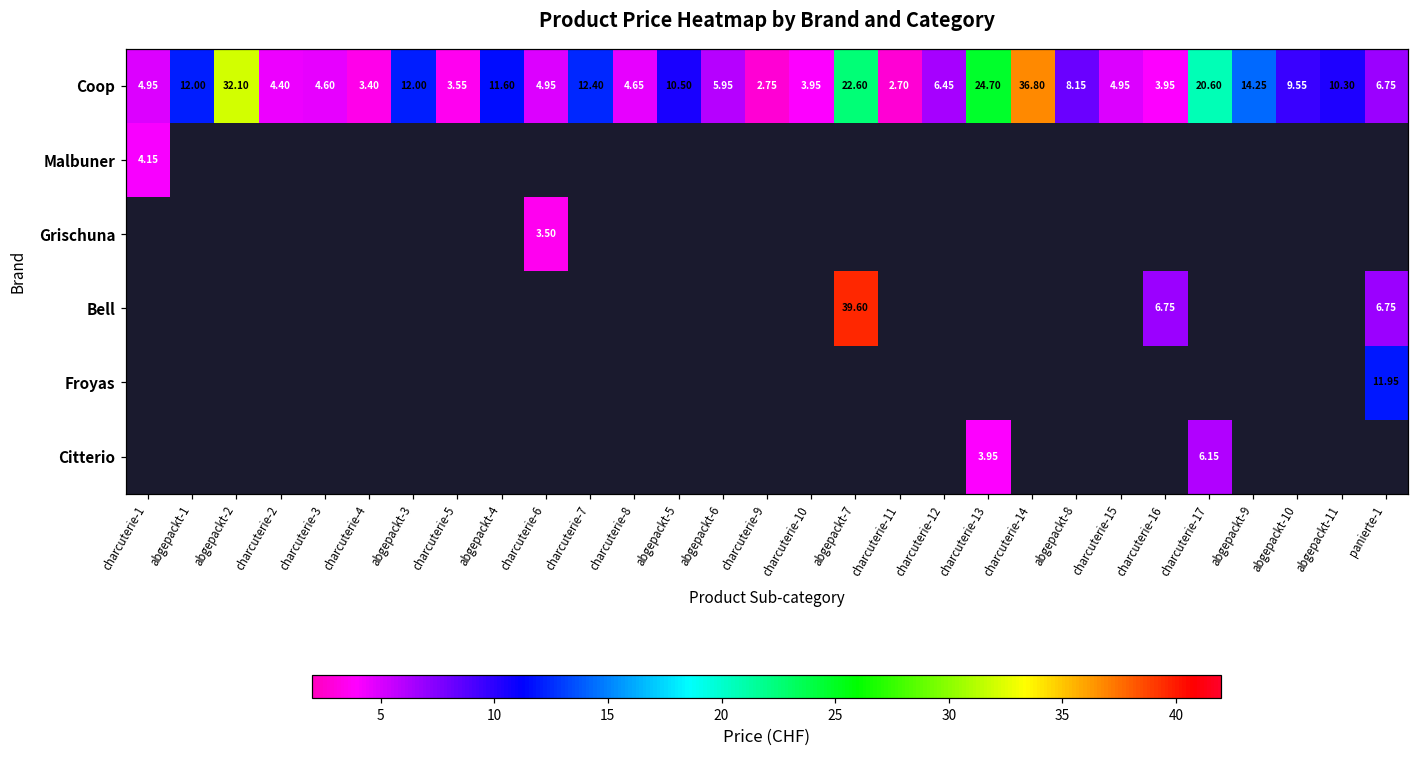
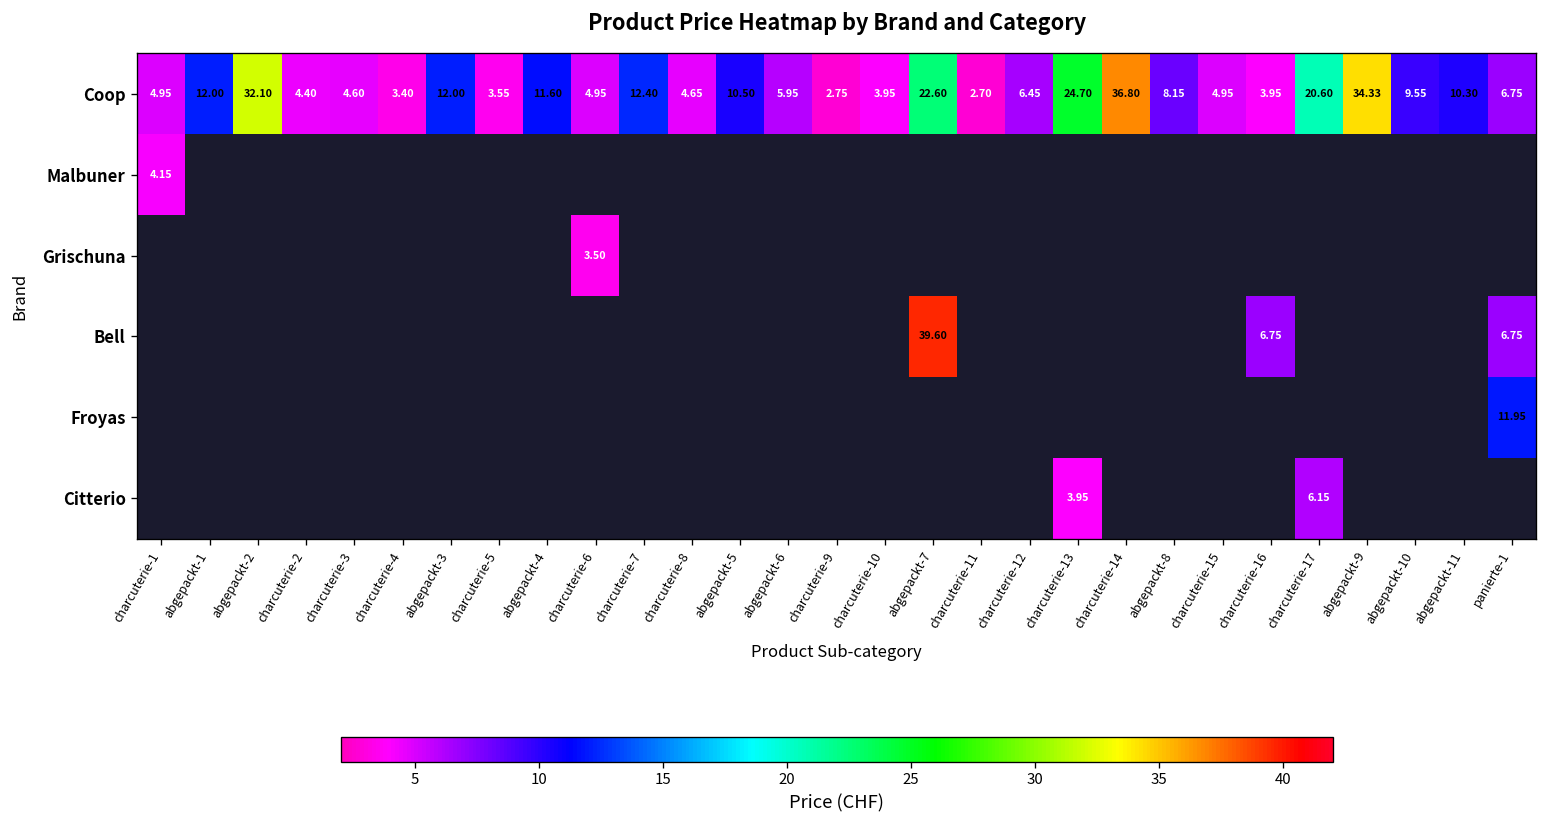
  {
    "Coop": {
      "charcuterie-1": 4.95,
      "abgepackt-1": 12.00,
      "abgepackt-2": 32.10,
      "charcuterie-2": 4.40,
      "charcuterie-3": 4.60,
      "charcuterie-4": 3.40,
      "abgepackt-3": 12.00,
      "charcuterie-5": 3.55,
      "abgepackt-4": 11.60,
      "charcuterie-6": 4.95,
      "charcuterie-7": 12.40,
      "charcuterie-8": 4.65,
      "abgepackt-5": 10.50,
      "abgepackt-6": 5.95,
      "charcuterie-9": 2.75,
      "charcuterie-10": 3.95,
      "abgepackt-7": 22.60,
      "charcuterie-11": 2.70,
      "charcuterie-12": 6.45,
      "charcuterie-13": 24.70,
      "charcuterie-14": 36.80,
      "abgepackt-8": 8.15,
      "charcuterie-15": 4.95,
      "charcuterie-16": 3.95,
      "charcuterie-17": 20.60,
-     "abgepackt-9": 14.25,
+     "abgepackt-9": 34.33,
      "abgepackt-10": 9.55,
      "abgepackt-11": 10.30,
      "panierte-1": 6.75
    },
    "Malbuner": {
      "charcuterie-1": 4.15
    },
    "Grischuna": {
      "charcuterie-6": 3.50
    },
    "Bell": {
      "abgepackt-7": 39.60,
      "charcuterie-16": 6.75,
      "panierte-1": 6.75
    },
    "Froyas": {
      "panierte-1": 11.95
    },
    "Citterio": {
      "charcuterie-13": 3.95,
      "charcuterie-17": 6.15
    }
  }
